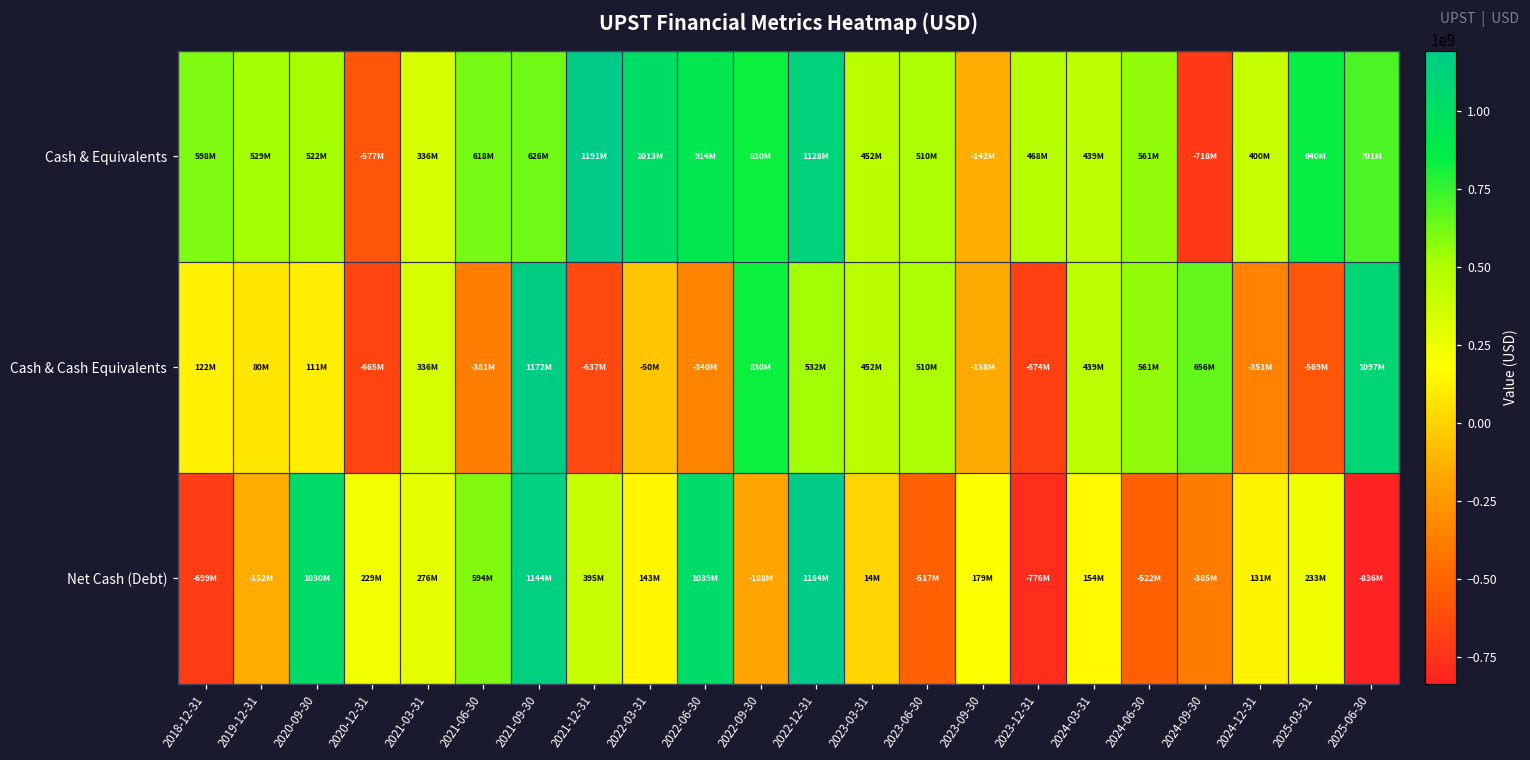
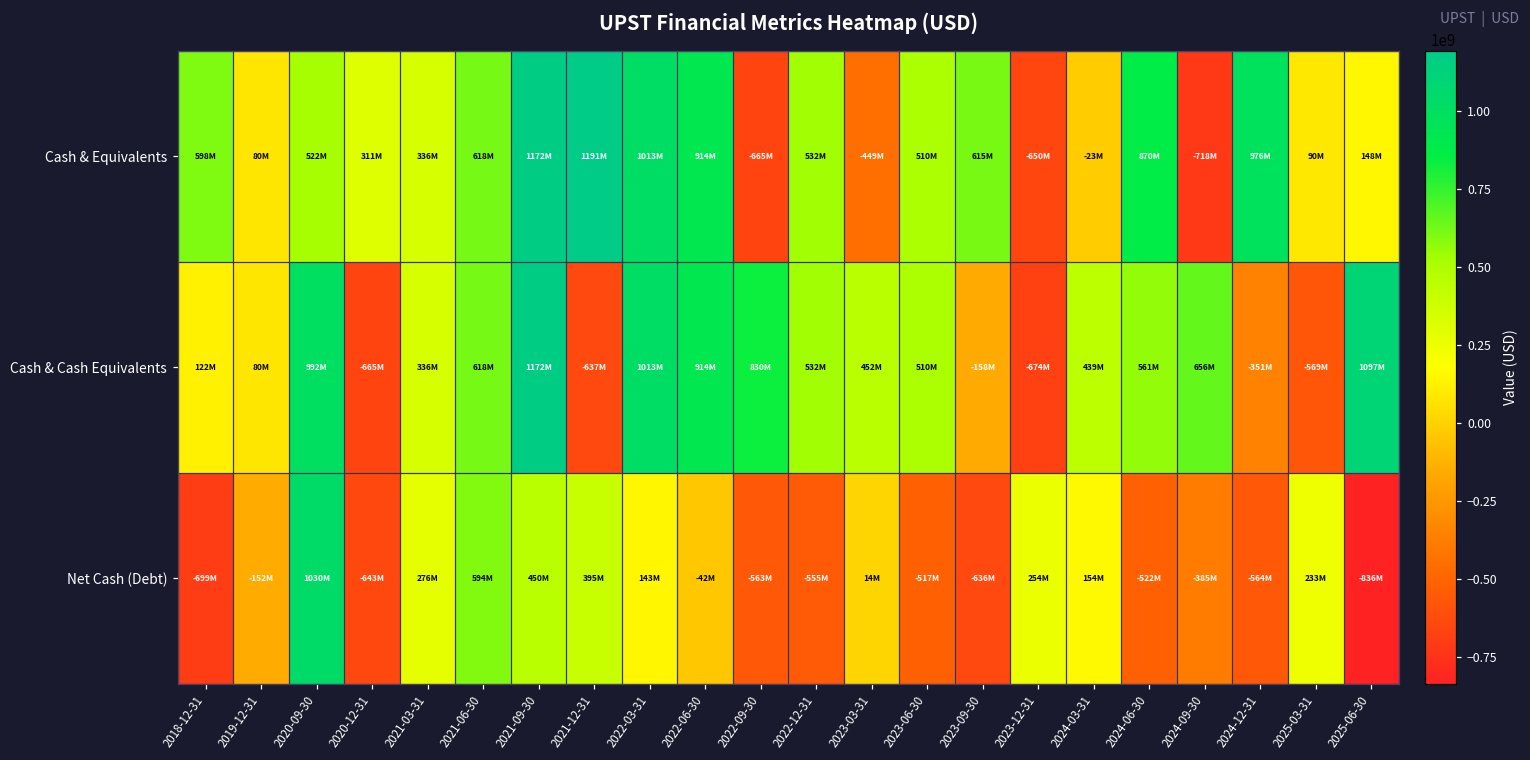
  {
    "Cash & Equivalents": {
      "2018-12-31": "598M",
-     "2019-12-31": "529M",
+     "2019-12-31": "80M",
      "2020-09-30": "522M",
-     "2020-12-31": "-577M",
+     "2020-12-31": "311M",
      "2021-03-31": "336M",
      "2021-06-30": "618M",
-     "2021-09-30": "626M",
+     "2021-09-30": "1172M",
      "2021-12-31": "1191M",
      "2022-03-31": "1013M",
      "2022-06-30": "914M",
-     "2022-09-30": "830M",
-     "2022-12-31": "1128M",
-     "2023-03-31": "452M",
+     "2022-09-30": "-665M",
+     "2022-12-31": "532M",
+     "2023-03-31": "-449M",
      "2023-06-30": "510M",
-     "2023-09-30": "-142M",
-     "2023-12-31": "468M",
-     "2024-03-31": "439M",
-     "2024-06-30": "561M",
+     "2023-09-30": "615M",
+     "2023-12-31": "-650M",
+     "2024-03-31": "-23M",
+     "2024-06-30": "870M",
      "2024-09-30": "-718M",
-     "2024-12-31": "400M",
-     "2025-03-31": "840M",
-     "2025-06-30": "701M"
+     "2024-12-31": "976M",
+     "2025-03-31": "90M",
+     "2025-06-30": "148M"
    },
    "Cash & Cash Equivalents": {
      "2018-12-31": "122M",
      "2019-12-31": "80M",
-     "2020-09-30": "111M",
+     "2020-09-30": "992M",
      "2020-12-31": "-665M",
      "2021-03-31": "336M",
-     "2021-06-30": "-381M",
+     "2021-06-30": "618M",
      "2021-09-30": "1172M",
      "2021-12-31": "-637M",
-     "2022-03-31": "-50M",
-     "2022-06-30": "-340M",
+     "2022-03-31": "1013M",
+     "2022-06-30": "914M",
      "2022-09-30": "830M",
      "2022-12-31": "532M",
      "2023-03-31": "452M",
      "2023-06-30": "510M",
      "2023-09-30": "-158M",
      "2023-12-31": "-674M",
      "2024-03-31": "439M",
      "2024-06-30": "561M",
      "2024-09-30": "656M",
      "2024-12-31": "-351M",
      "2025-03-31": "-569M",
      "2025-06-30": "1097M"
    },
    "Net Cash (Debt)": {
      "2018-12-31": "-699M",
      "2019-12-31": "-152M",
      "2020-09-30": "1030M",
-     "2020-12-31": "229M",
+     "2020-12-31": "-643M",
      "2021-03-31": "276M",
      "2021-06-30": "594M",
-     "2021-09-30": "1144M",
+     "2021-09-30": "450M",
      "2021-12-31": "395M",
      "2022-03-31": "143M",
-     "2022-06-30": "1039M",
-     "2022-09-30": "-188M",
-     "2022-12-31": "1184M",
+     "2022-06-30": "-42M",
+     "2022-09-30": "-563M",
+     "2022-12-31": "-555M",
      "2023-03-31": "14M",
      "2023-06-30": "-517M",
-     "2023-09-30": "179M",
-     "2023-12-31": "-776M",
+     "2023-09-30": "-636M",
+     "2023-12-31": "254M",
      "2024-03-31": "154M",
      "2024-06-30": "-522M",
      "2024-09-30": "-385M",
-     "2024-12-31": "131M",
+     "2024-12-31": "-564M",
      "2025-03-31": "233M",
      "2025-06-30": "-836M"
    }
  }
